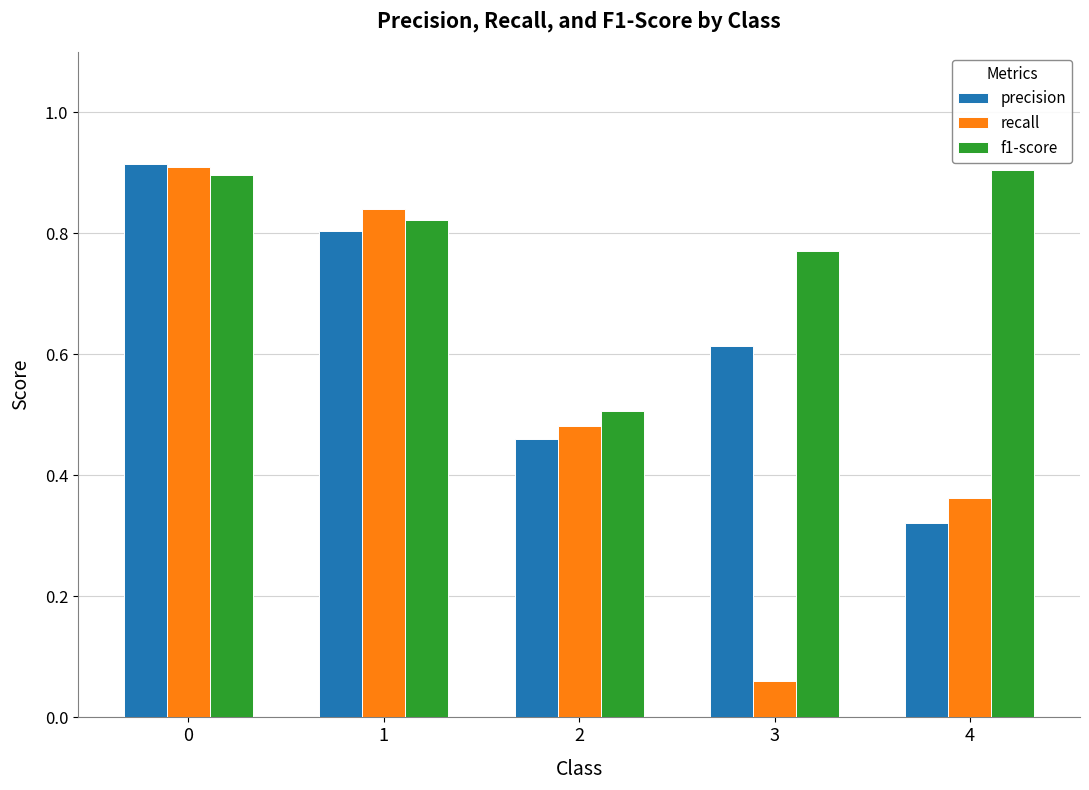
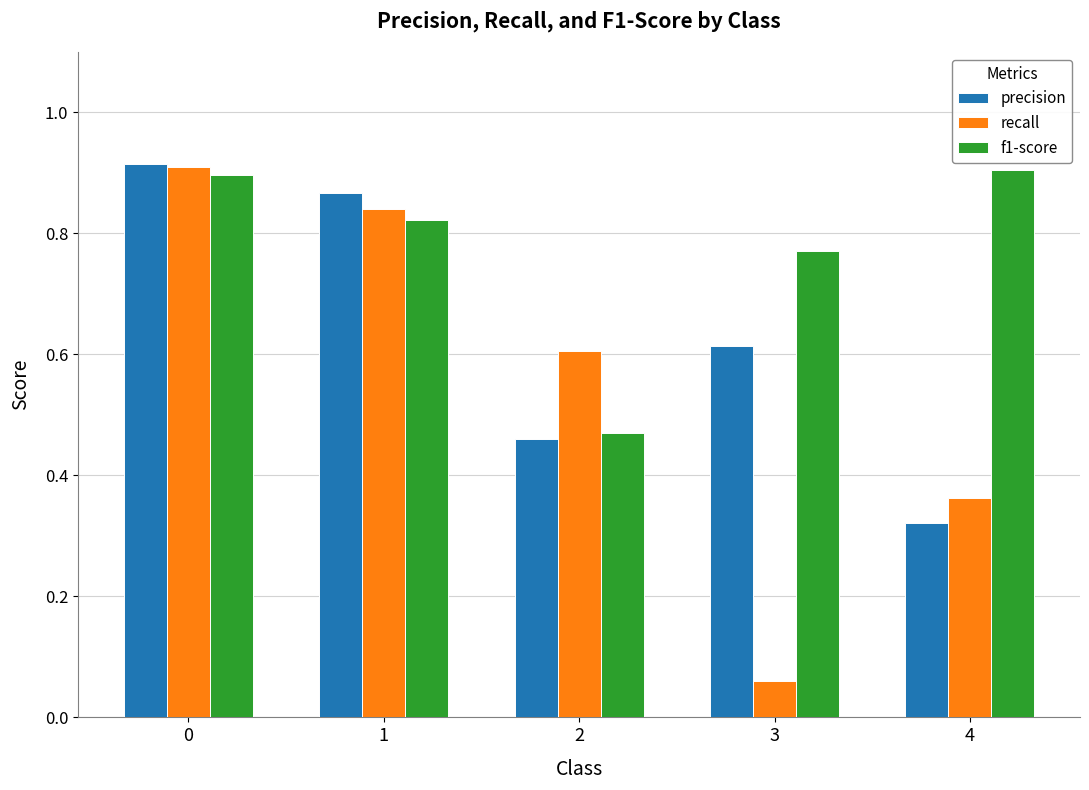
  {
    "precision": {
      "0": 0.92,
-     "1": 0.80,
+     "1": 0.87,
      "2": 0.46,
      "3": 0.61,
      "4": 0.32
    },
    "recall": {
      "0": 0.91,
      "1": 0.84,
-     "2": 0.48,
+     "2": 0.61,
      "3": 0.06,
      "4": 0.36
    },
    "f1-score": {
      "0": 0.90,
      "1": 0.82,
-     "2": 0.51,
+     "2": 0.47,
      "3": 0.77,
      "4": 0.90
    }
  }
